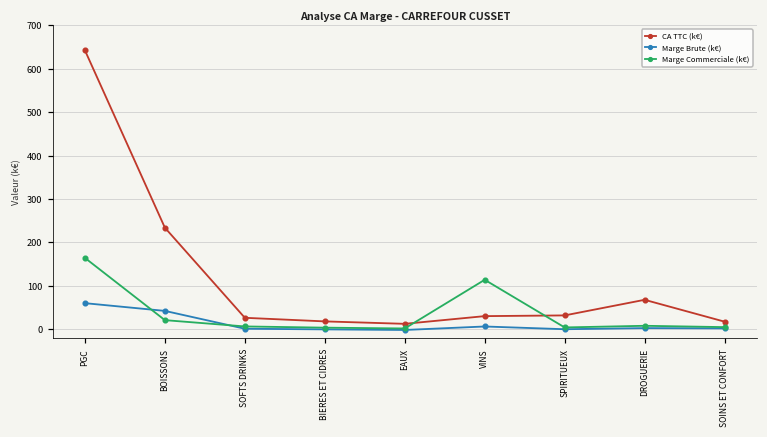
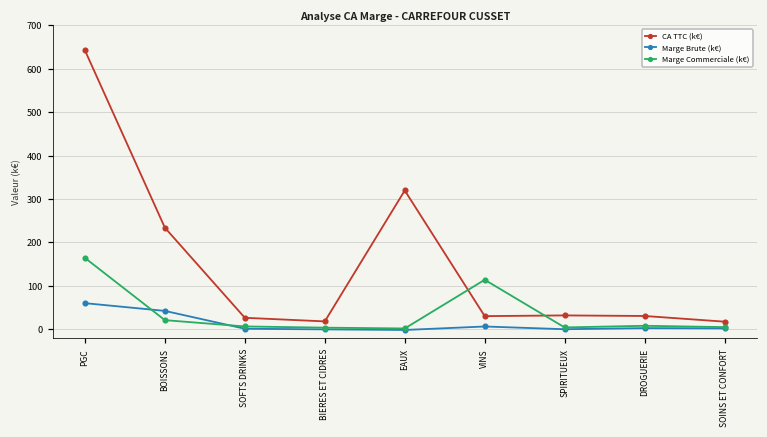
  {
    "CA TTC (k€)": {
      "PGC": 640,
      "BOISSONS": 230,
      "SOFTS DRINKS": 30,
      "BIERES ET CIDRES": 20,
-     "EAUX": 10,
+     "EAUX": 320,
      "VINS": 30,
      "SPIRITUEUX": 30,
-     "DROGUERIE": 70,
+     "DROGUERIE": 30,
      "SOINS ET CONFORT": 20
    },
    "Marge Brute (k€)": {
      "PGC": 60,
      "BOISSONS": 40,
      "VINS": 10
    },
    "Marge Commerciale (k€)": {
      "PGC": 160,
      "BOISSONS": 20,
      "VINS": 110
    }
  }
